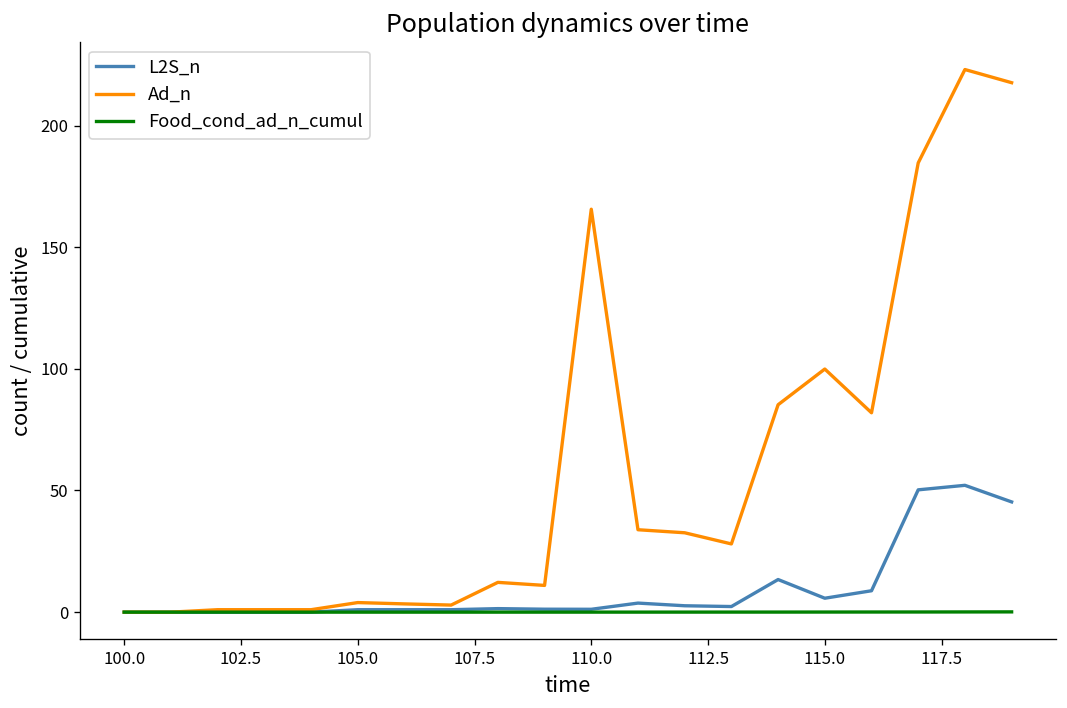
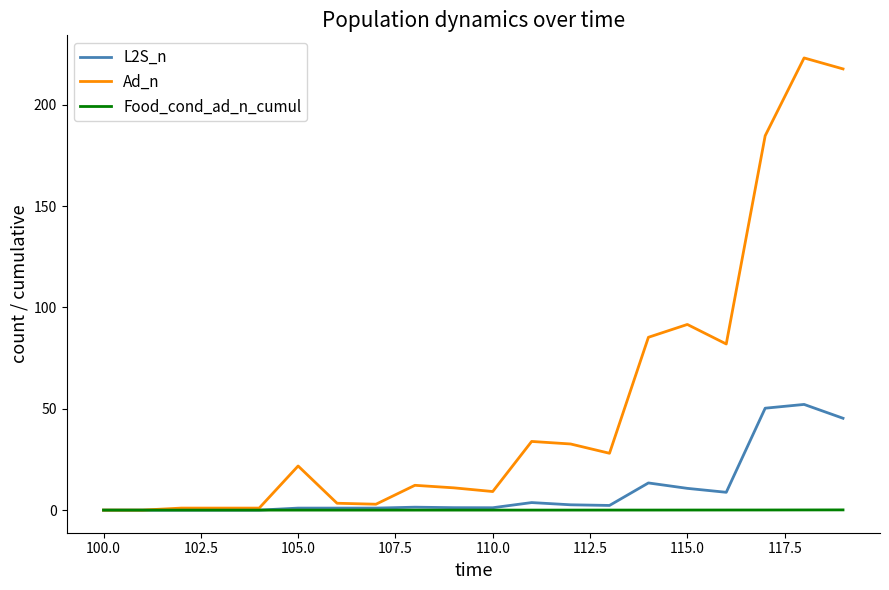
  {
    "L2S_n": {
-     "115.0": 6
+     "115.0": 11
    },
    "Ad_n": {
-     "105.0": 4,
-     "110.0": 166,
-     "115.0": 100
+     "105.0": 22,
+     "110.0": 9,
+     "115.0": 92
    },
    "Food_cond_ad_n_cumul": {
      "115.0": 0
    }
  }
